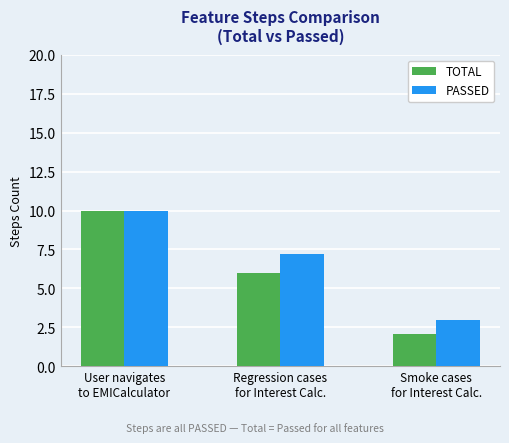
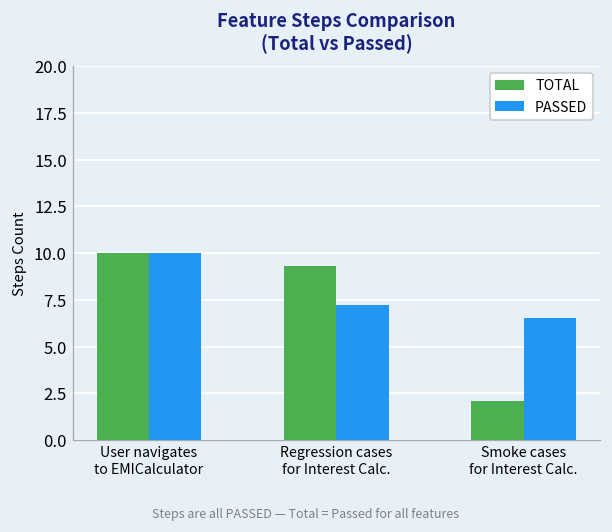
  {
    "TOTAL": {
      "User navigates to EMICalculator": 10.0,
-     "Regression cases for Interest Calc.": 6.0,
+     "Regression cases for Interest Calc.": 9.3,
      "Smoke cases for Interest Calc.": 2.1
    },
    "PASSED": {
      "User navigates to EMICalculator": 10.0,
      "Regression cases for Interest Calc.": 7.2,
-     "Smoke cases for Interest Calc.": 3.0
+     "Smoke cases for Interest Calc.": 6.5
    }
  }
